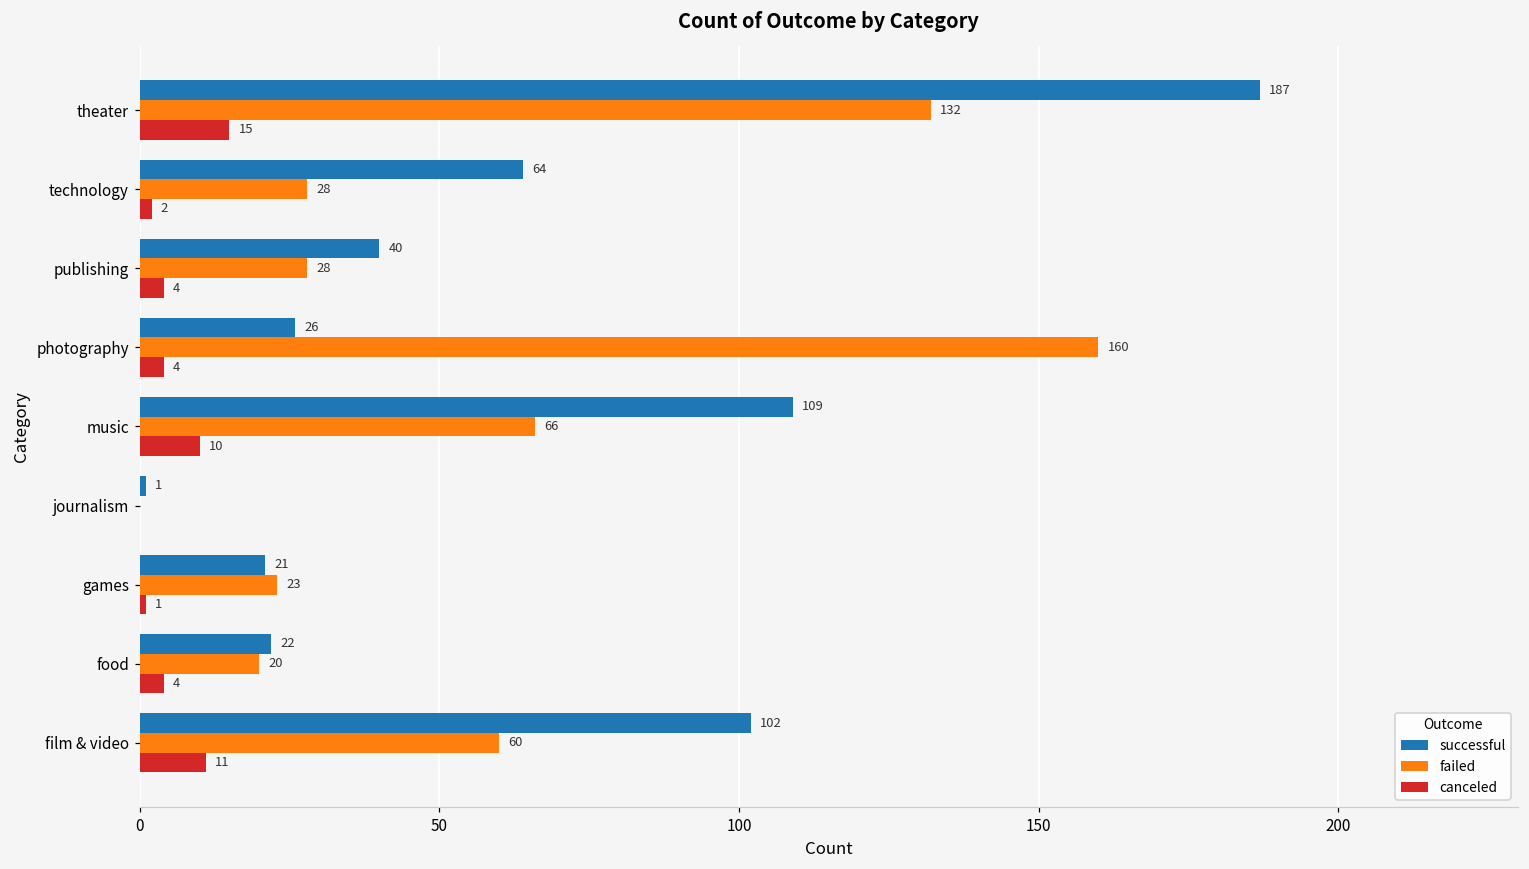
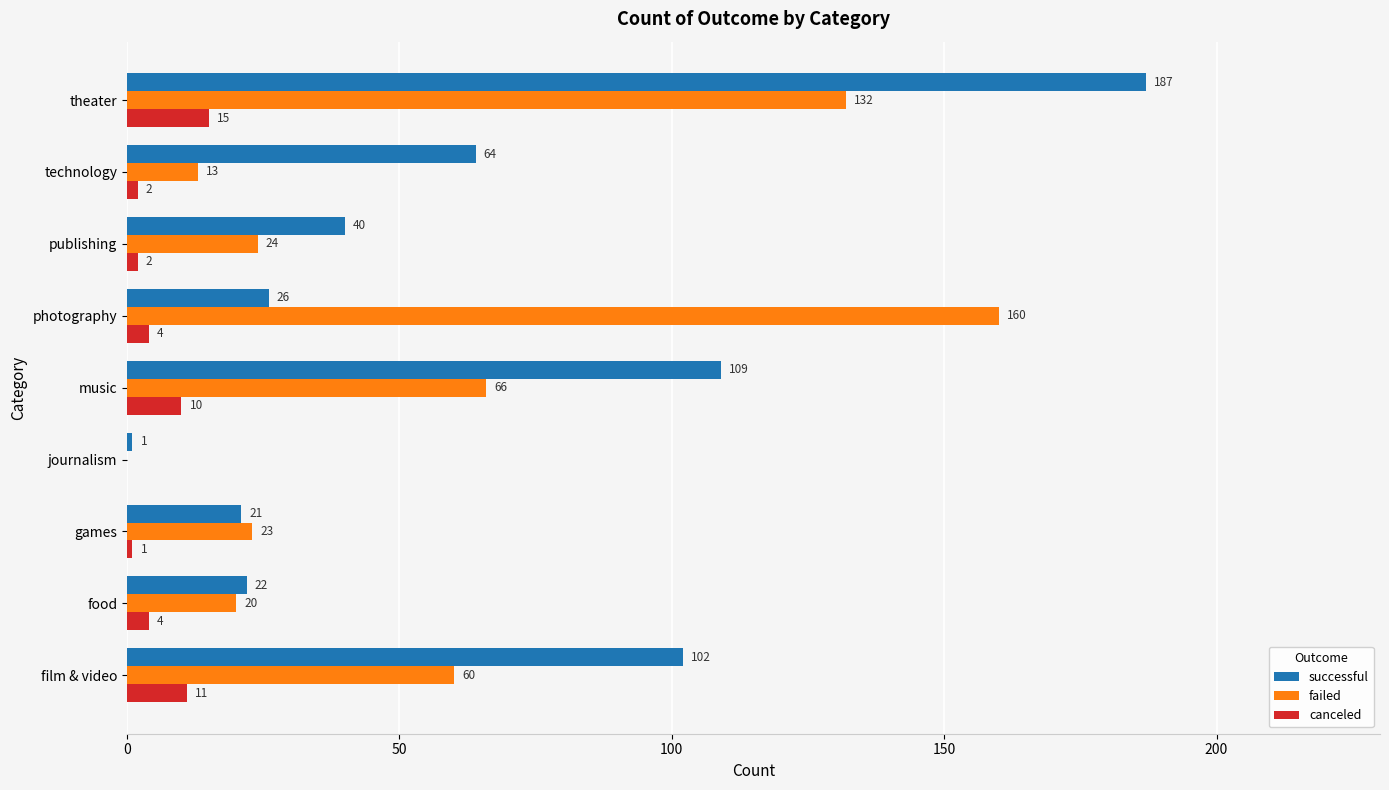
  {
    "successful": {
      "theater": 187,
      "technology": 64,
      "publishing": 40,
      "photography": 26,
      "music": 109,
      "journalism": 1,
      "games": 21,
      "food": 22,
      "film & video": 102
    },
    "failed": {
      "theater": 132,
-     "technology": 28,
-     "publishing": 28,
+     "technology": 13,
+     "publishing": 24,
      "photography": 160,
      "music": 66,
      "games": 23,
      "food": 20,
      "film & video": 60
    },
    "canceled": {
      "theater": 15,
      "technology": 2,
-     "publishing": 4,
+     "publishing": 2,
      "photography": 4,
      "music": 10,
      "games": 1,
      "food": 4,
      "film & video": 11
    }
  }
